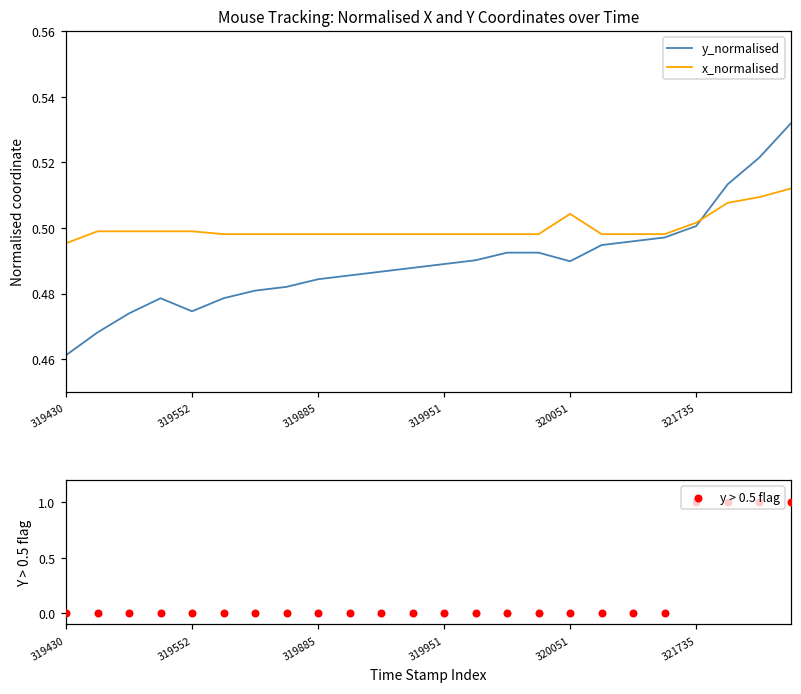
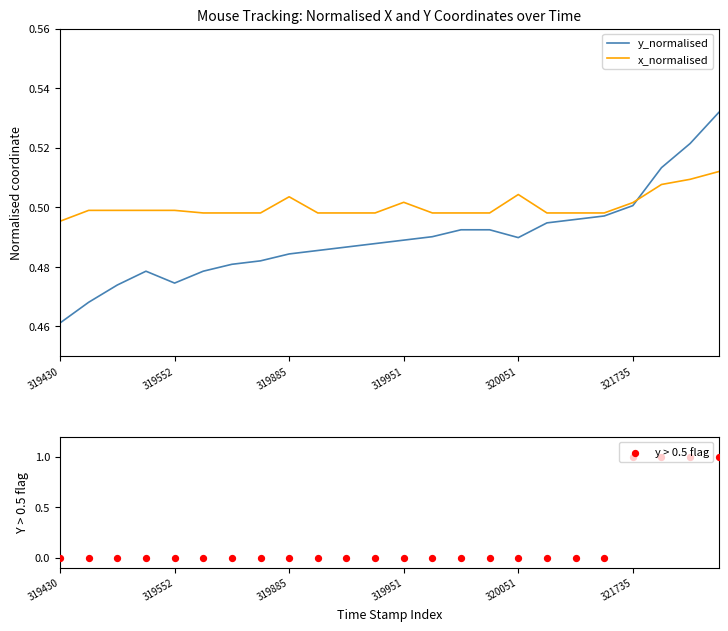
  {
    "Mouse Tracking: Normalised X and Y Coordinates over Time": {
      "y_normalised": {
        "319430": 0.461,
        "319552": 0.475,
        "319885": 0.484,
        "319951": 0.489,
        "320051": 0.490,
        "321735": 0.501
      },
      "x_normalised": {
        "319430": 0.495,
        "319552": 0.499,
-       "319885": 0.498,
-       "319951": 0.498,
+       "319885": 0.504,
+       "319951": 0.502,
        "320051": 0.504,
        "321735": 0.502
      }
    }
  }
